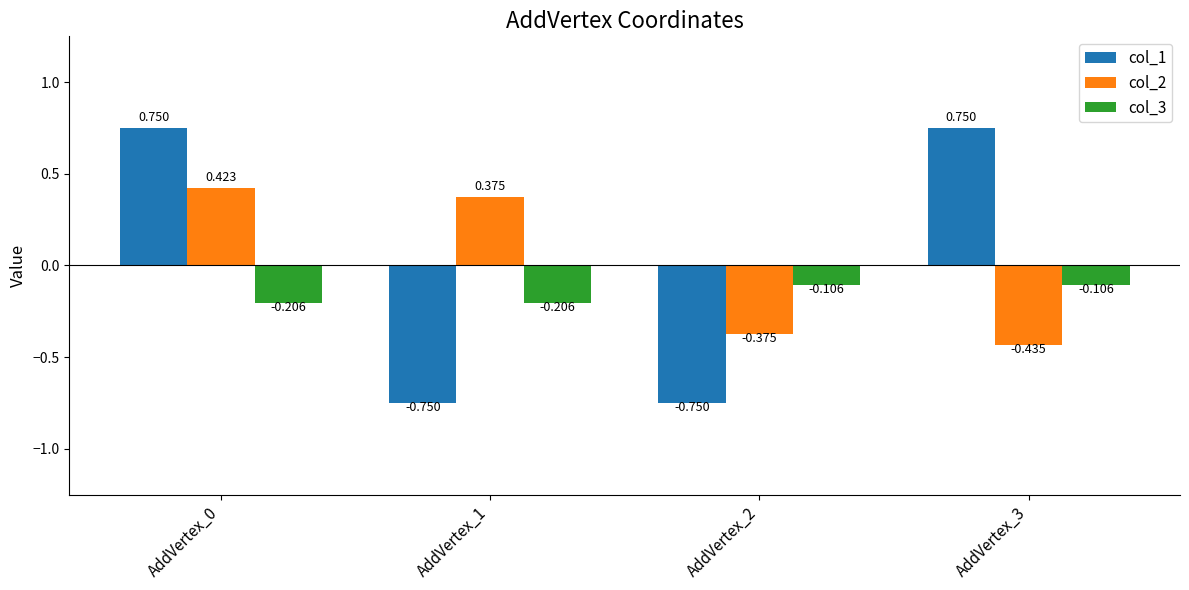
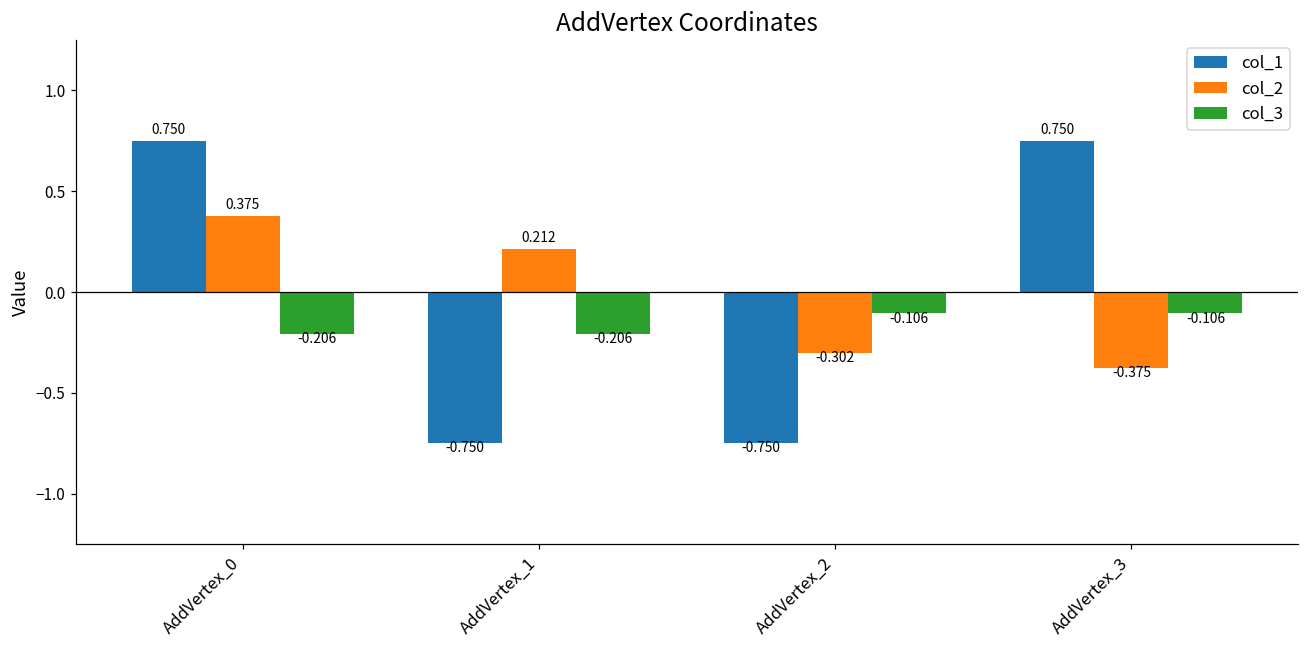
  {
    "col_1": {
      "AddVertex_0": 0.750,
      "AddVertex_1": -0.750,
      "AddVertex_2": -0.750,
      "AddVertex_3": 0.750
    },
    "col_2": {
-     "AddVertex_0": 0.423,
-     "AddVertex_1": 0.375,
-     "AddVertex_2": -0.375,
-     "AddVertex_3": -0.435
+     "AddVertex_0": 0.375,
+     "AddVertex_1": 0.212,
+     "AddVertex_2": -0.302,
+     "AddVertex_3": -0.375
    },
    "col_3": {
      "AddVertex_0": -0.206,
      "AddVertex_1": -0.206,
      "AddVertex_2": -0.106,
      "AddVertex_3": -0.106
    }
  }
